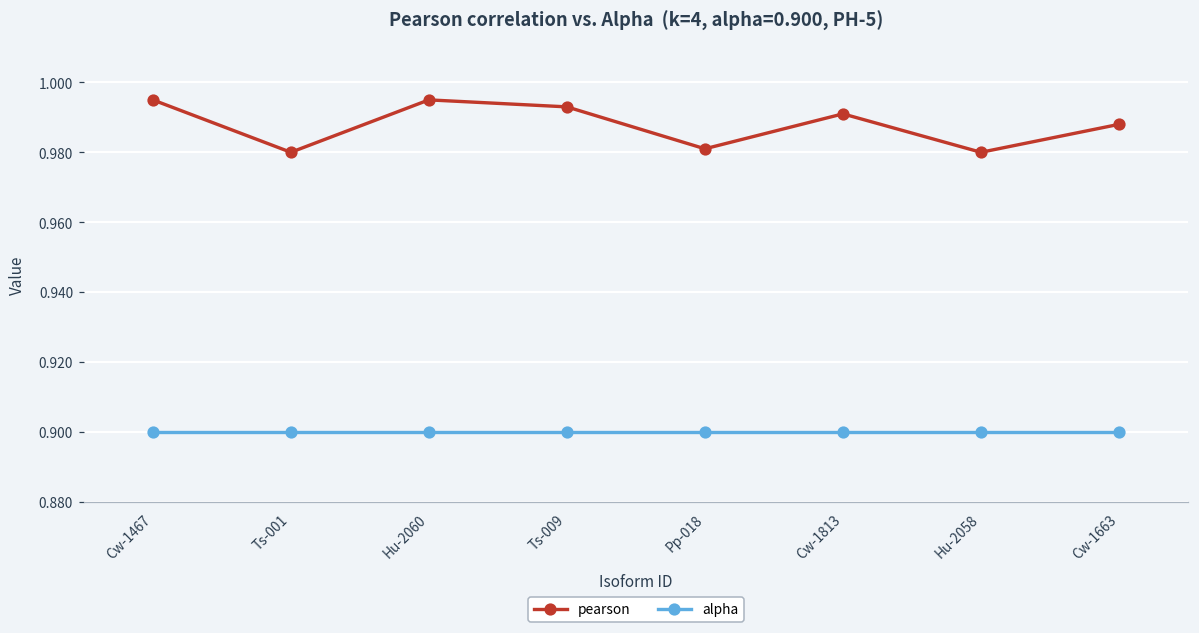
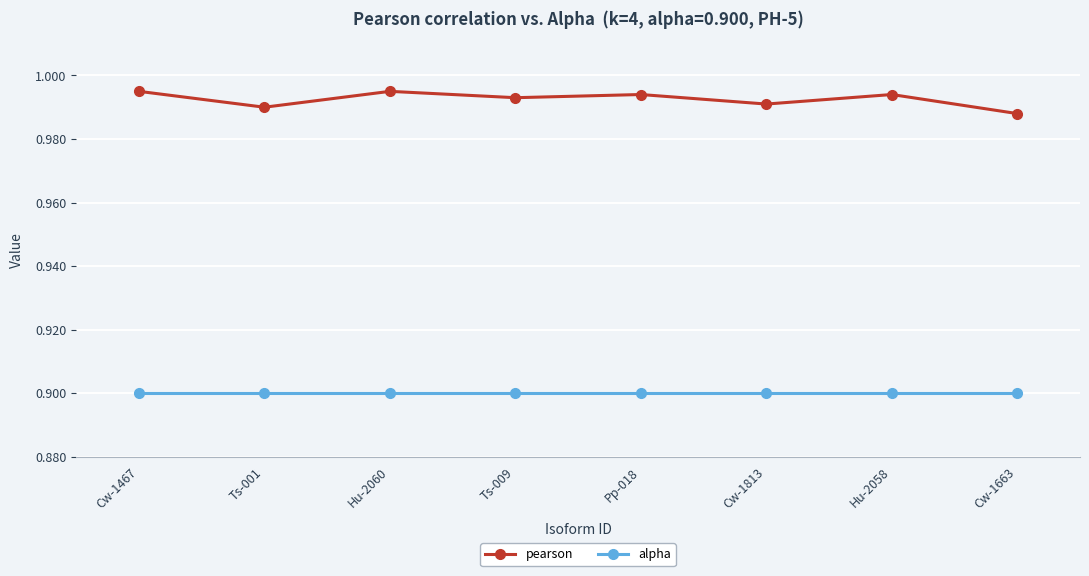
  {
    "pearson": {
      "Cw-1467": 0.995,
-     "Ts-001": 0.98,
+     "Ts-001": 0.99,
      "Hu-2060": 0.995,
      "Ts-009": 0.993,
-     "Pp-018": 0.981,
+     "Pp-018": 0.994,
      "Cw-1813": 0.991,
-     "Hu-2058": 0.980,
+     "Hu-2058": 0.994,
      "Cw-1663": 0.988
    },
    "alpha": {
      "Cw-1467": 0.900,
      "Ts-001": 0.900,
      "Hu-2060": 0.900,
      "Ts-009": 0.900,
      "Pp-018": 0.900,
      "Cw-1813": 0.900,
      "Hu-2058": 0.900,
      "Cw-1663": 0.900
    }
  }
